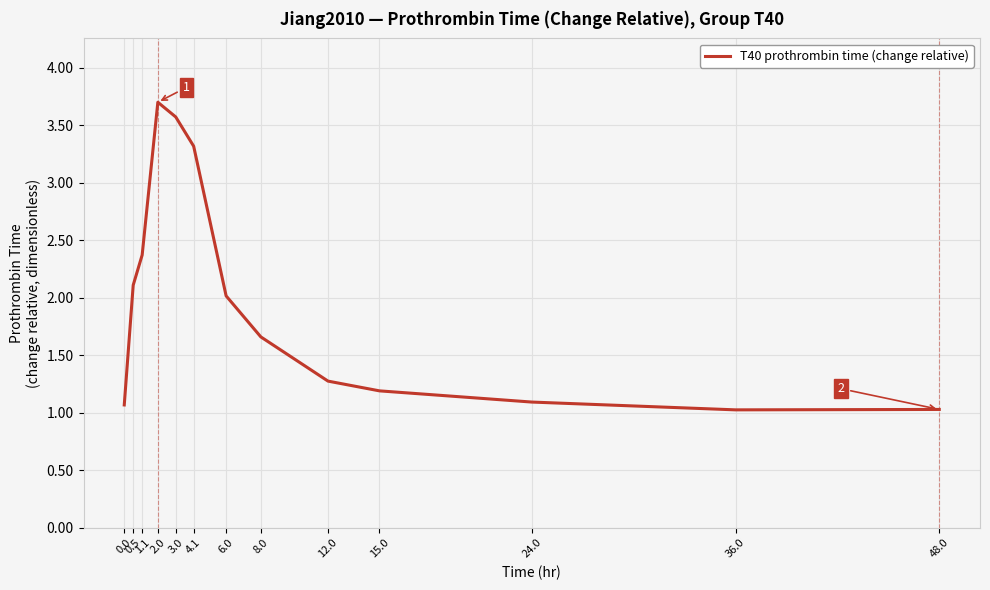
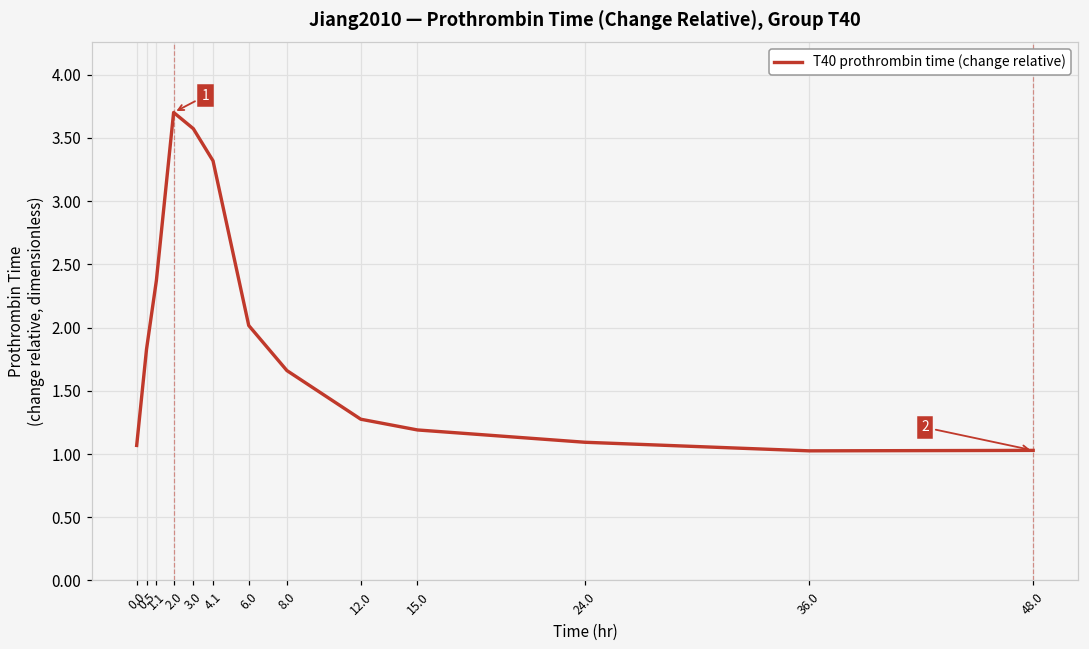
  {
    "0.0": 1.07,
-   "0.5": 2.11,
+   "0.5": 1.83,
    "1.1": 2.37,
    "2.0": 3.70,
    "3.0": 3.57,
    "4.1": 3.32,
    "6.0": 2.02,
    "8.0": 1.66,
    "12.0": 1.28,
    "15.0": 1.19,
    "24.0": 1.09,
    "36.0": 1.03,
    "48.0": 1.03
  }
